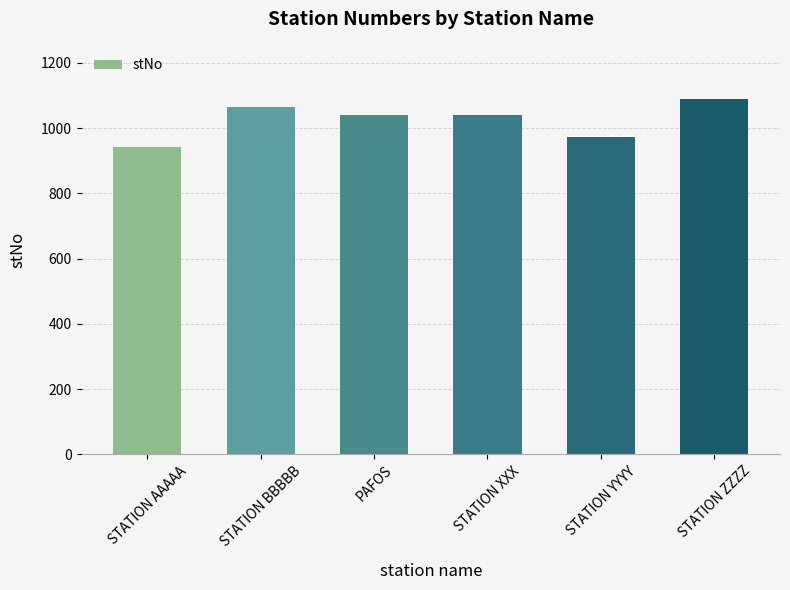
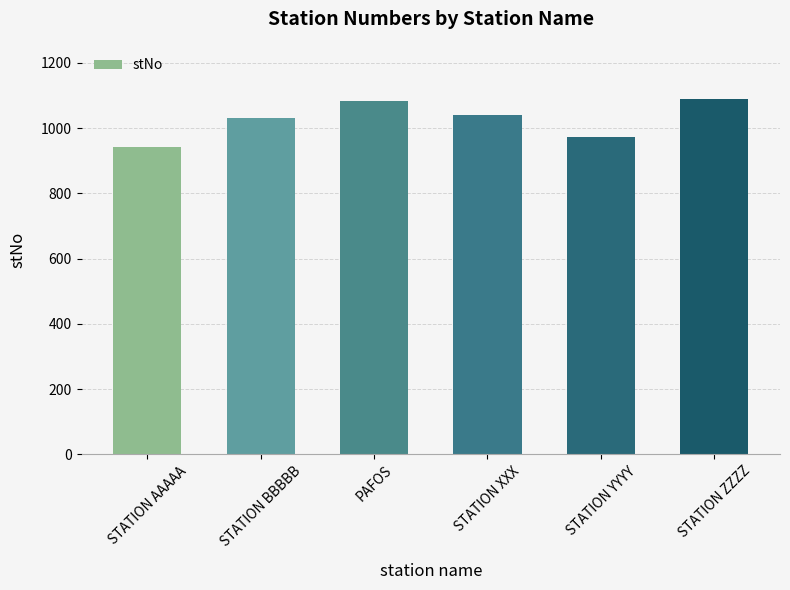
  {
    "STATION AAAAA": 940,
-   "STATION BBBBB": 1070,
-   "PAFOS": 1040,
+   "STATION BBBBB": 1030,
+   "PAFOS": 1080,
    "STATION XXX": 1040,
    "STATION YYYY": 970,
    "STATION ZZZZ": 1090
  }
